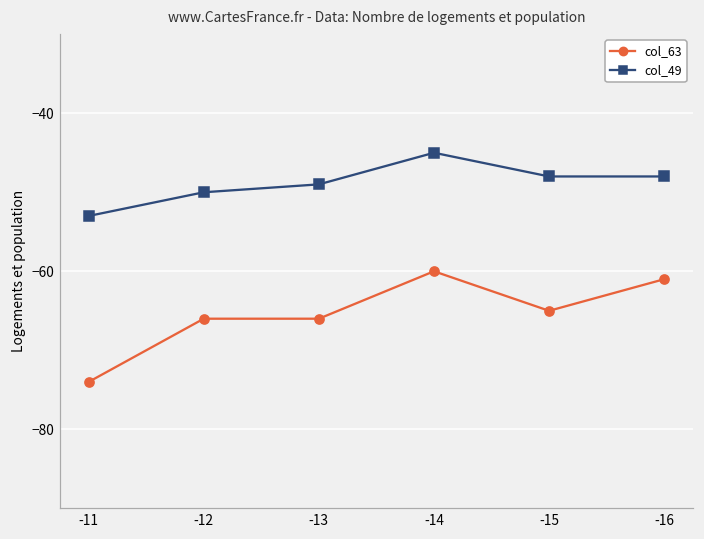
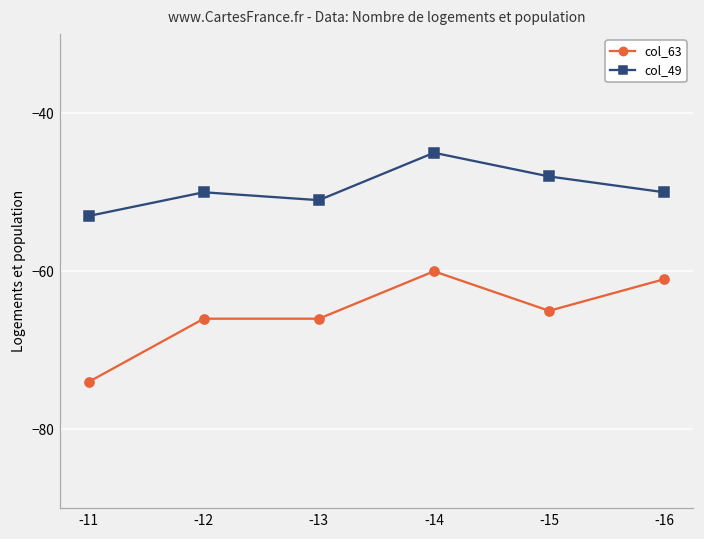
  {
    "col_63": {
      "-11": -74,
      "-12": -66,
      "-13": -66,
      "-14": -60,
      "-15": -65,
      "-16": -61
    },
    "col_49": {
      "-11": -53,
      "-12": -50,
-     "-13": -49,
+     "-13": -51,
      "-14": -45,
      "-15": -48,
-     "-16": -48
+     "-16": -50
    }
  }
